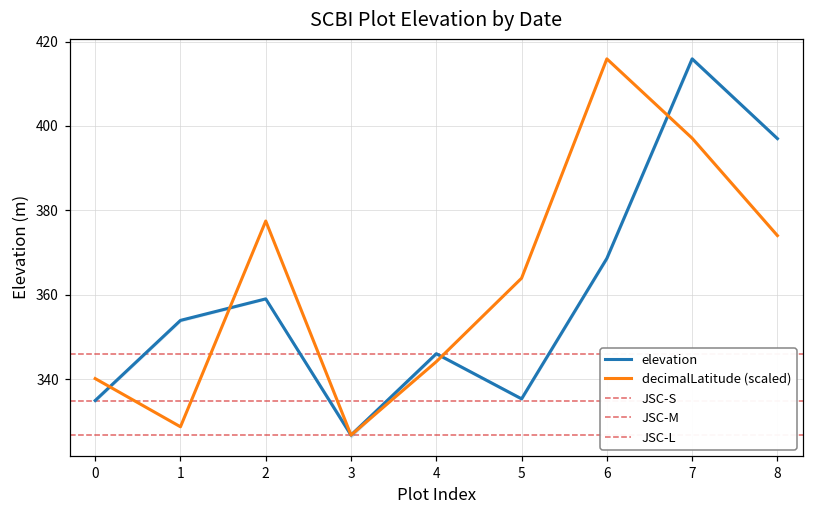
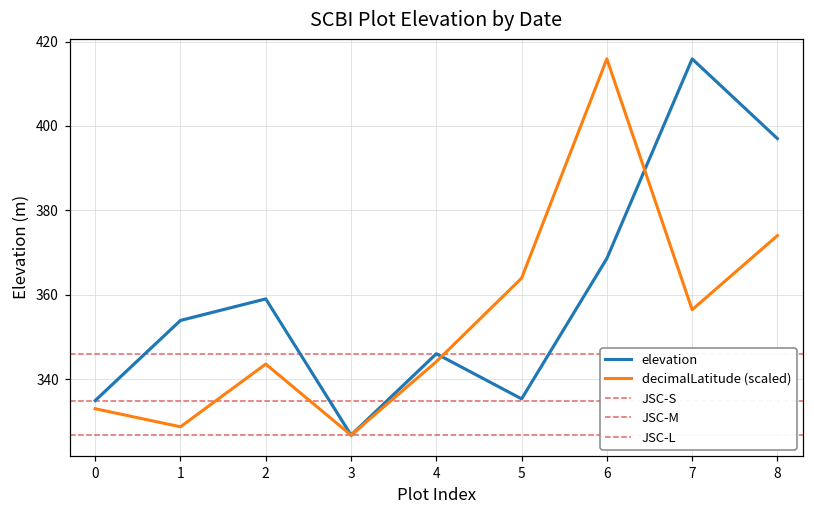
  {
    "decimalLatitude (scaled)": {
-     "0": 340,
+     "0": 333,
      "1": 329,
-     "2": 377,
+     "2": 344,
      "4": 344,
      "5": 364,
      "6": 416,
-     "7": 397,
+     "7": 356,
      "8": 374
    }
  }
